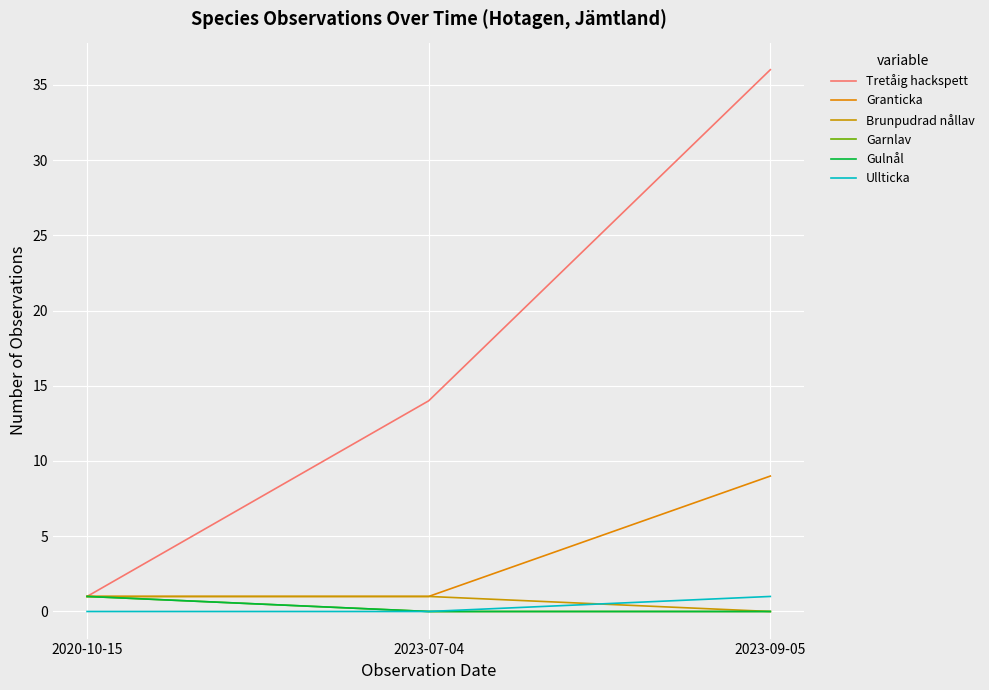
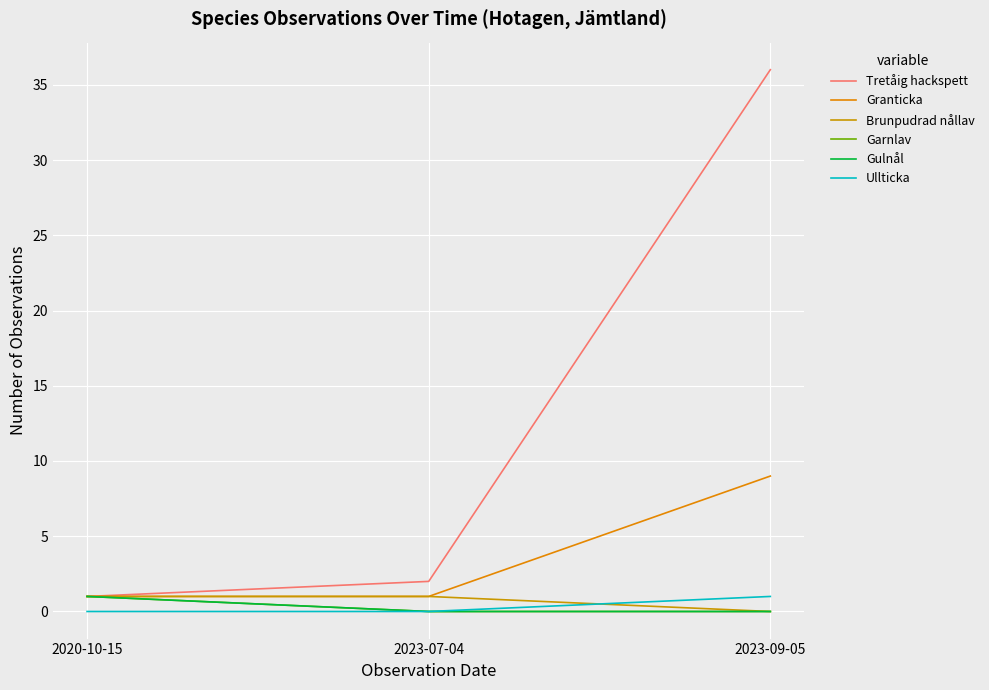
  {
    "Tretåig hackspett": {
-     "2023-07-04": 14,
+     "2023-07-04": 2,
      "2023-09-05": 36
    },
    "Ullticka": {
      "2020-10-15": 0,
      "2023-09-05": 1
    }
  }
